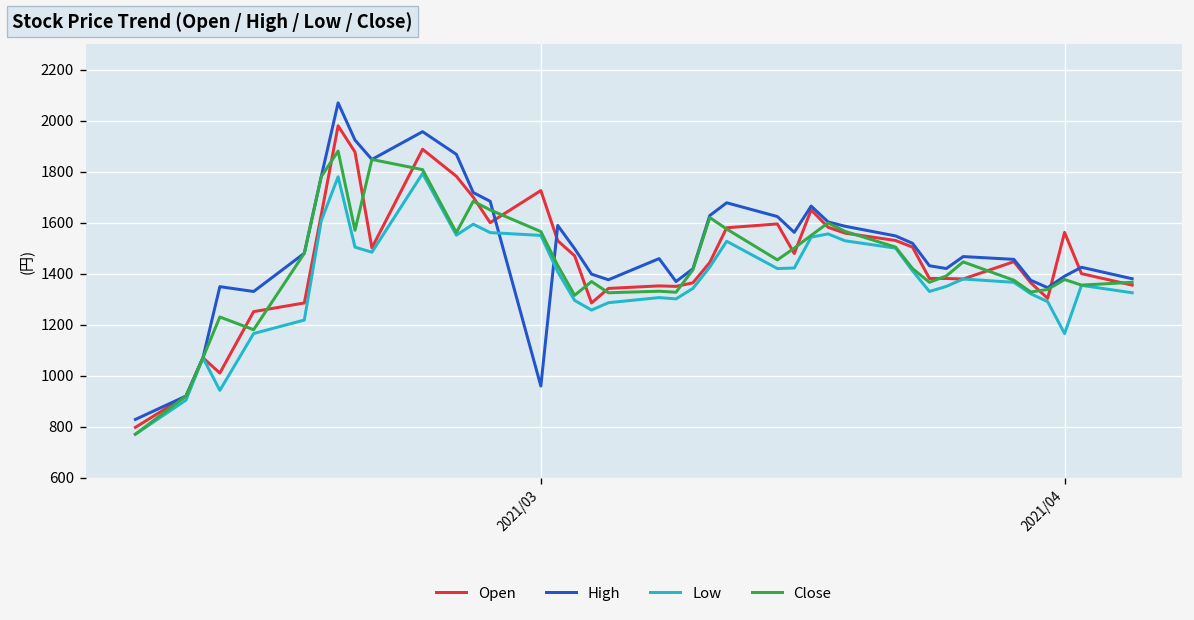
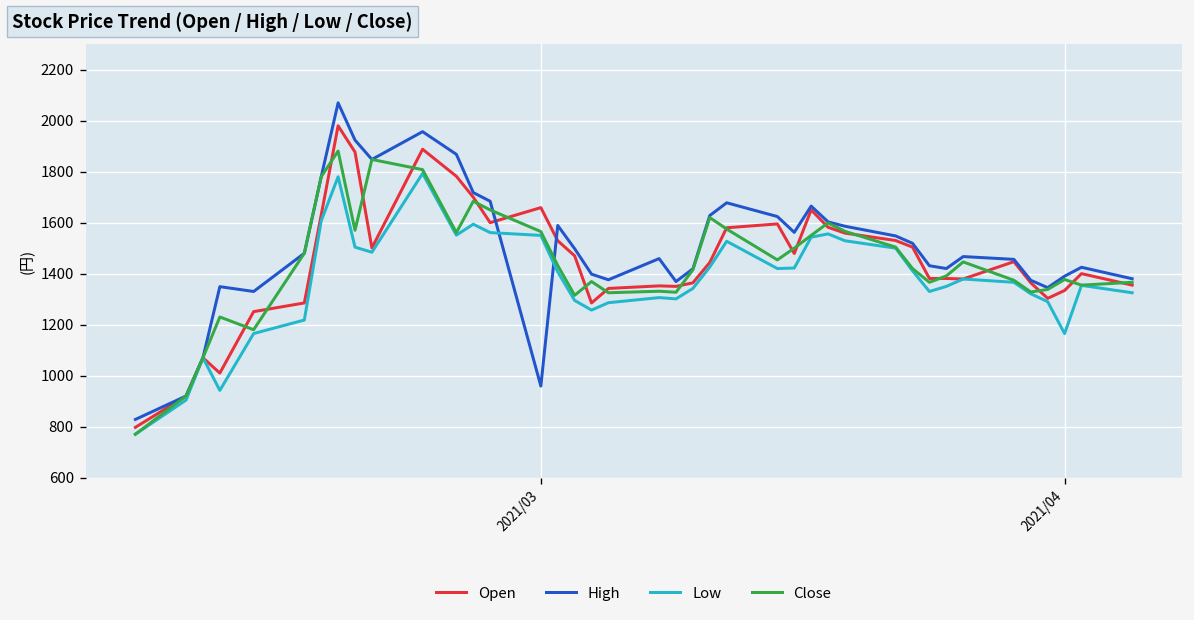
  {
    "Open": {
-     "2021/03": 1730,
-     "2021/04": 1560
+     "2021/03": 1660,
+     "2021/04": 1330
    },
    "High": {
      "2021/03": 960,
      "2021/04": 1390
    },
    "Low": {
      "2021/03": 1550,
      "2021/04": 1160
    },
    "Close": {
      "2021/03": 1570,
      "2021/04": 1380
    }
  }
